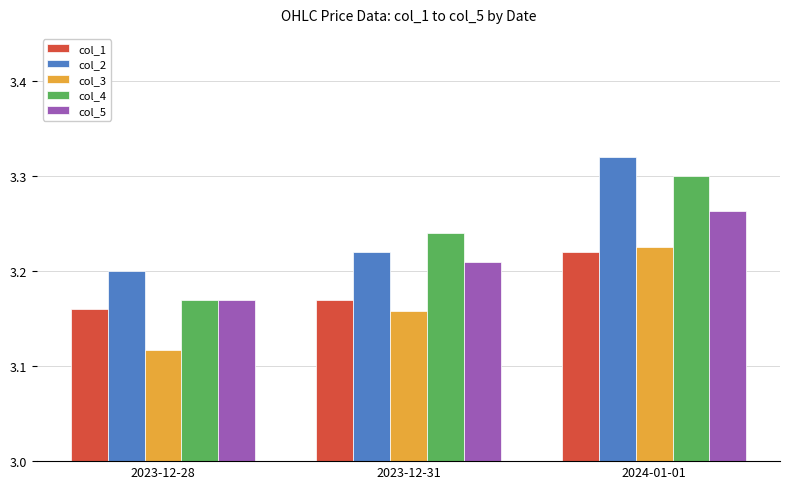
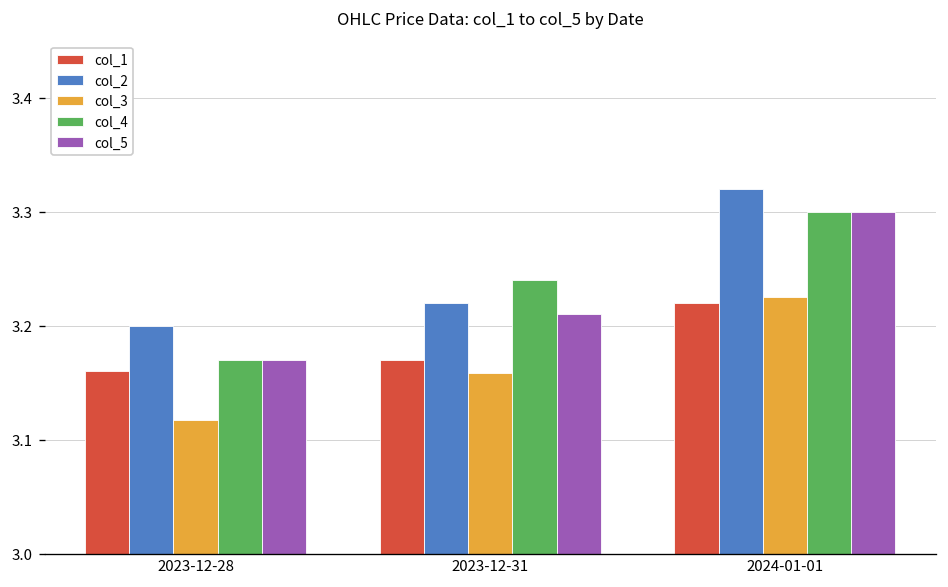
  {
    "col_1": {
      "2023-12-28": 3.16,
      "2023-12-31": 3.17,
      "2024-01-01": 3.22
    },
    "col_2": {
      "2023-12-28": 3.20,
      "2023-12-31": 3.22,
      "2024-01-01": 3.32
    },
    "col_3": {
      "2023-12-28": 3.12,
      "2023-12-31": 3.16,
      "2024-01-01": 3.23
    },
    "col_4": {
      "2023-12-28": 3.17,
      "2023-12-31": 3.24,
      "2024-01-01": 3.30
    },
    "col_5": {
      "2023-12-28": 3.17,
      "2023-12-31": 3.21,
-     "2024-01-01": 3.26
+     "2024-01-01": 3.30
    }
  }
